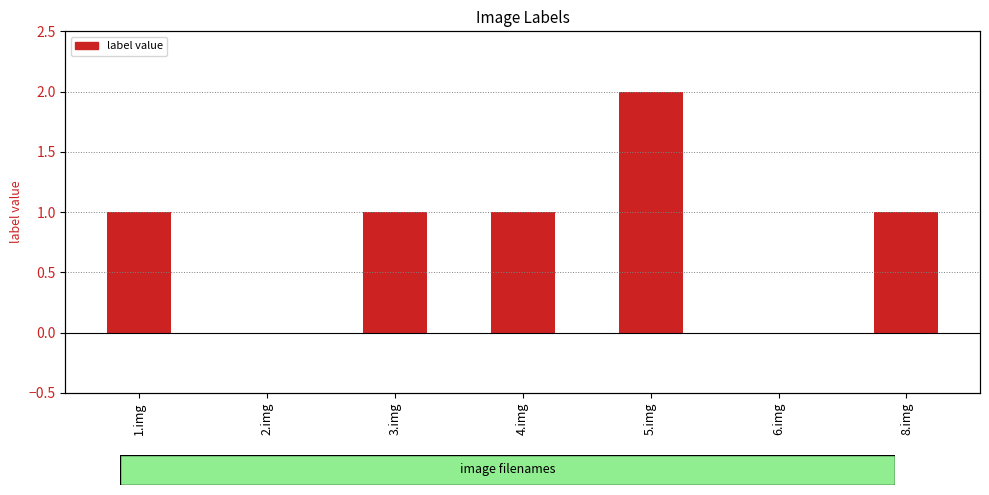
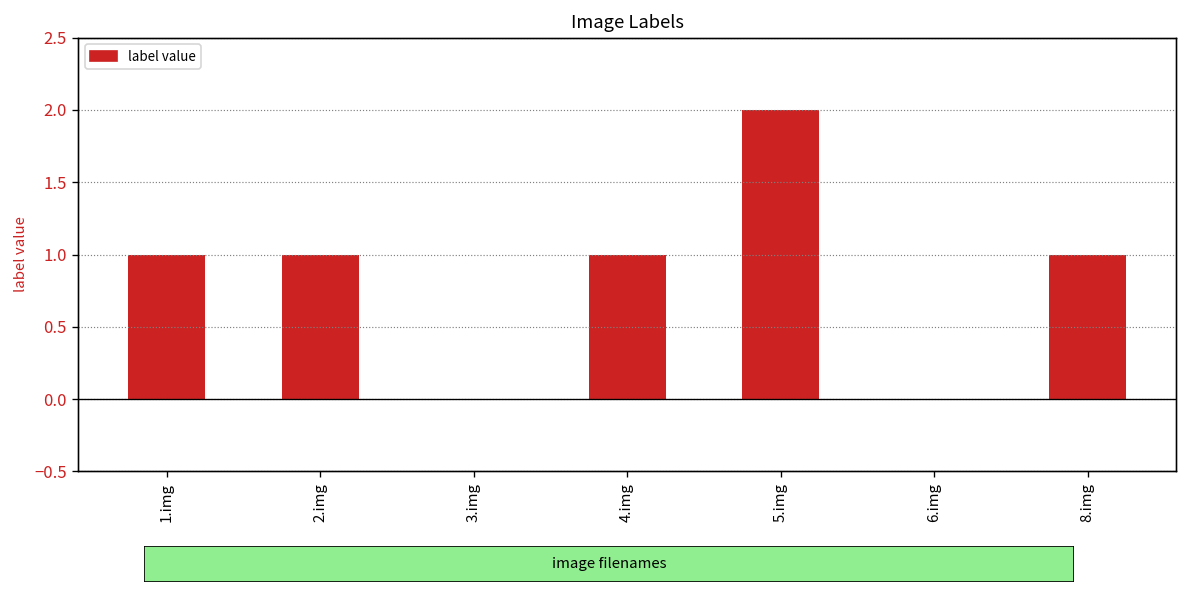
  {
    "1.img": 1,
-   "2.img": 0,
-   "3.img": 1,
+   "2.img": 1,
+   "3.img": 0,
    "4.img": 1,
    "5.img": 2,
    "6.img": 0,
    "8.img": 1
  }
